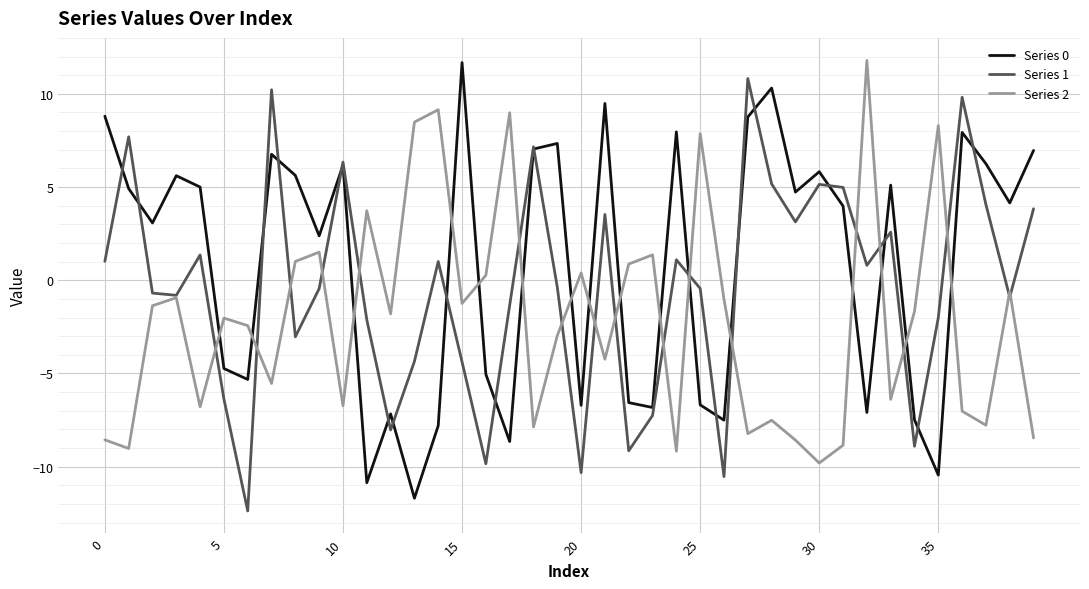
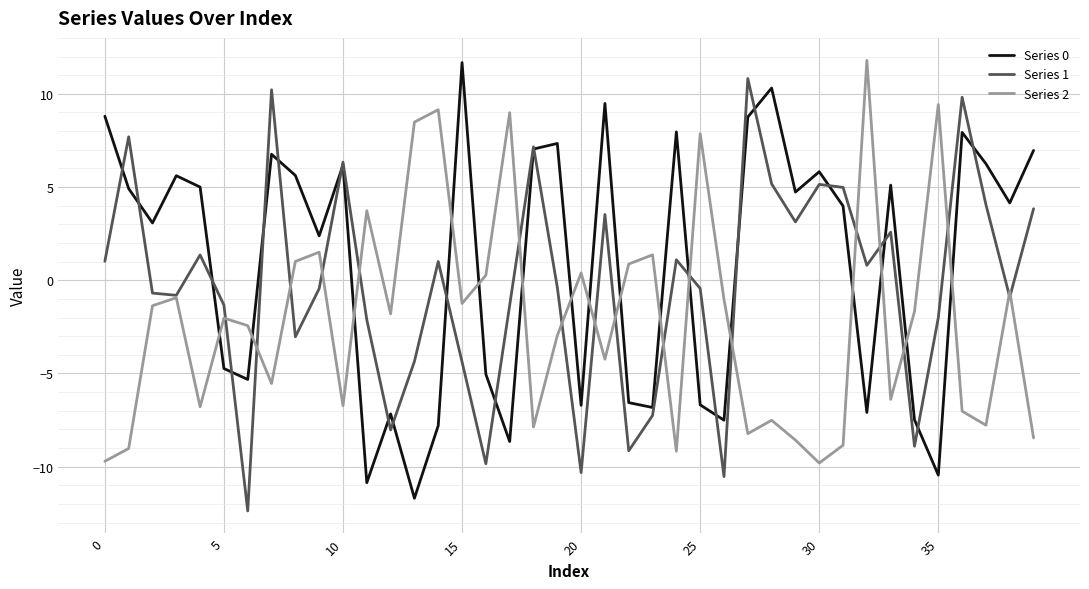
  {
    "Series 0": {
      "0": 8.8,
      "5": -4.7,
      "10": 6.2,
      "15": 11.7,
      "20": -6.7,
      "25": -6.7,
      "30": 5.8,
      "35": -10.4
    },
    "Series 1": {
      "0": 1.0,
-     "5": -6.4,
+     "5": -1.3,
      "10": 6.3,
      "15": -4.4,
      "20": -10.3,
      "25": -0.4,
      "30": 5.1,
      "35": -2.0
    },
    "Series 2": {
-     "0": -8.6,
+     "0": -9.7,
      "5": -2.0,
      "10": -6.7,
      "15": -1.2,
      "20": 0.4,
      "25": 7.9,
      "30": -9.8,
-     "35": 8.3
+     "35": 9.4
    }
  }
